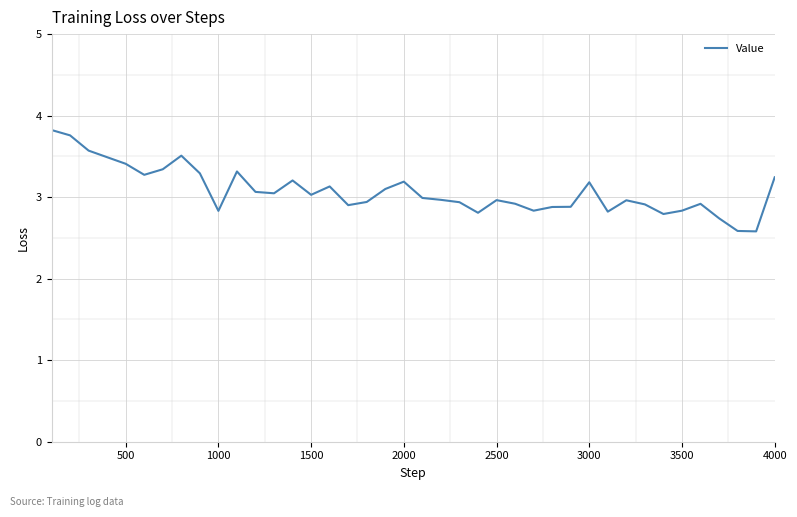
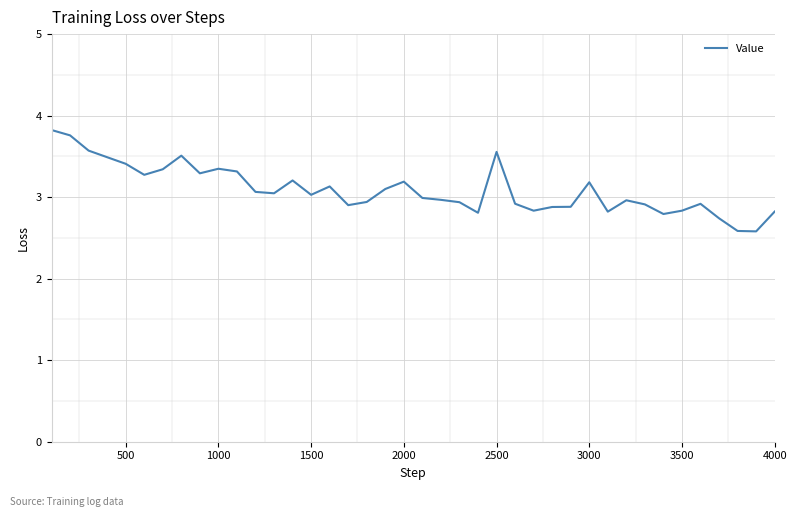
  {
    "500": 3.4,
-   "1000": 2.8,
+   "1000": 3.3,
    "1500": 3.0,
    "2000": 3.2,
-   "2500": 3.0,
+   "2500": 3.6,
    "3000": 3.2,
    "3500": 2.8,
-   "4000": 3.2
+   "4000": 2.8
  }
